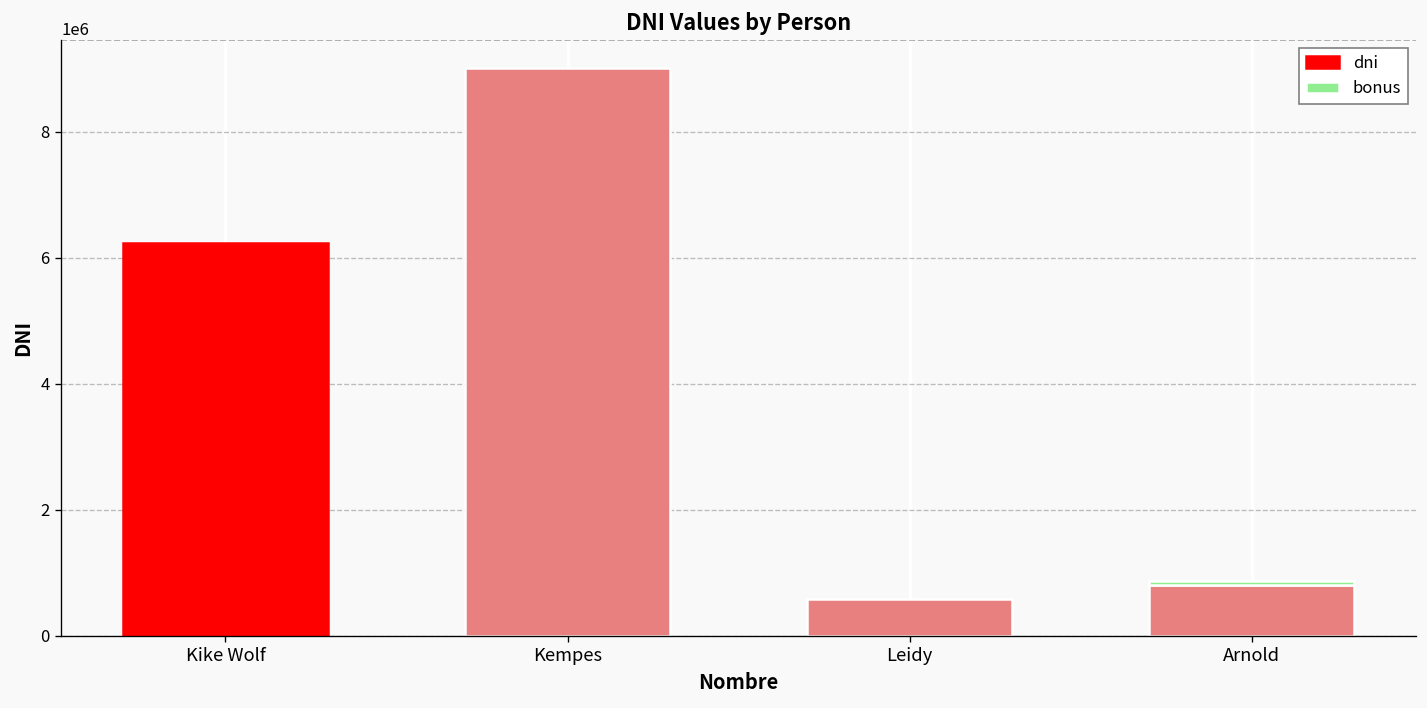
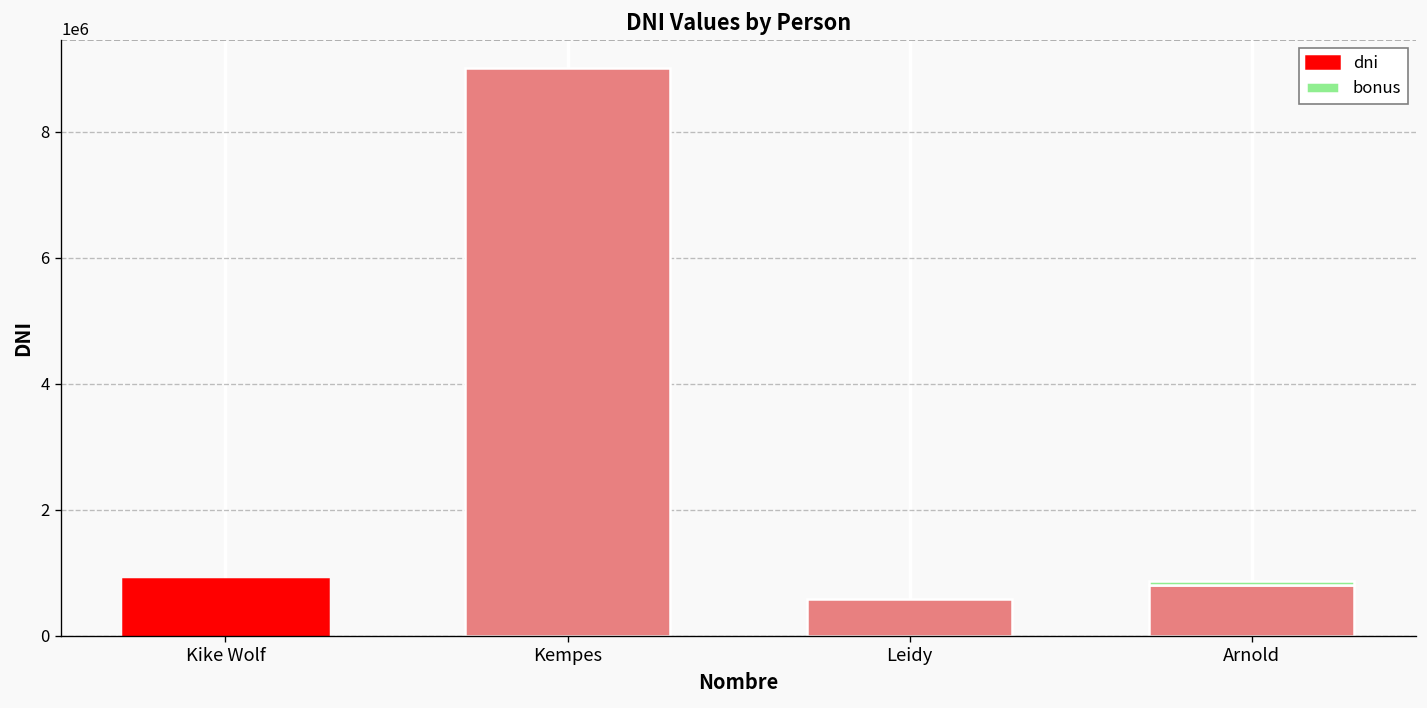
  {
    "dni": {
-     "Kike Wolf": 6200000,
+     "Kike Wolf": 900000,
      "Kempes": 9000000,
      "Leidy": 600000,
      "Arnold": 800000
    },
    "bonus": {
      "Arnold": 100000
    }
  }
